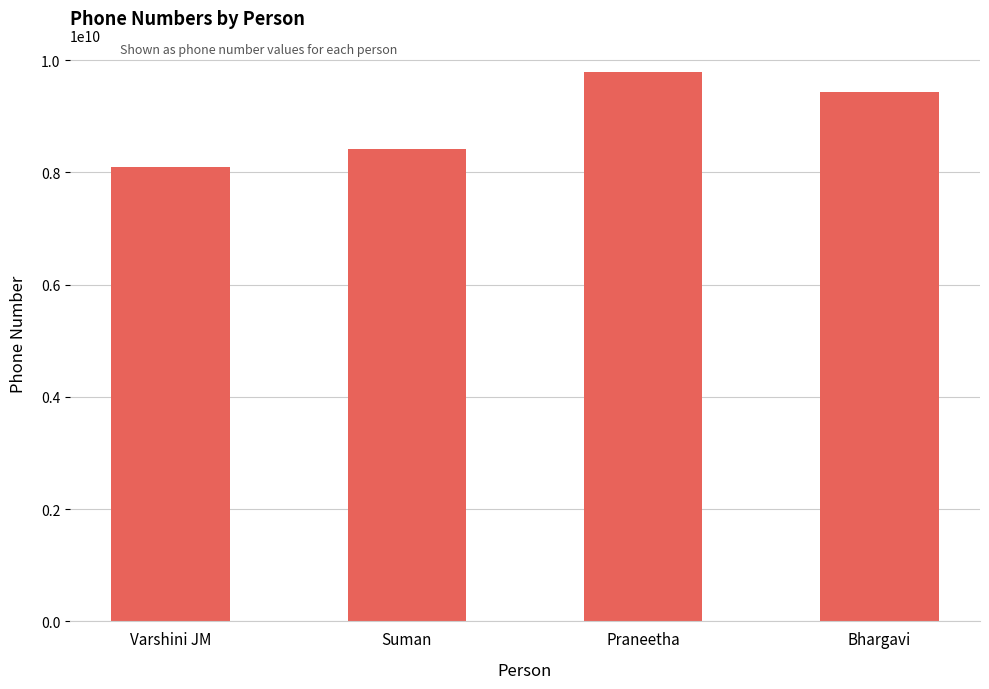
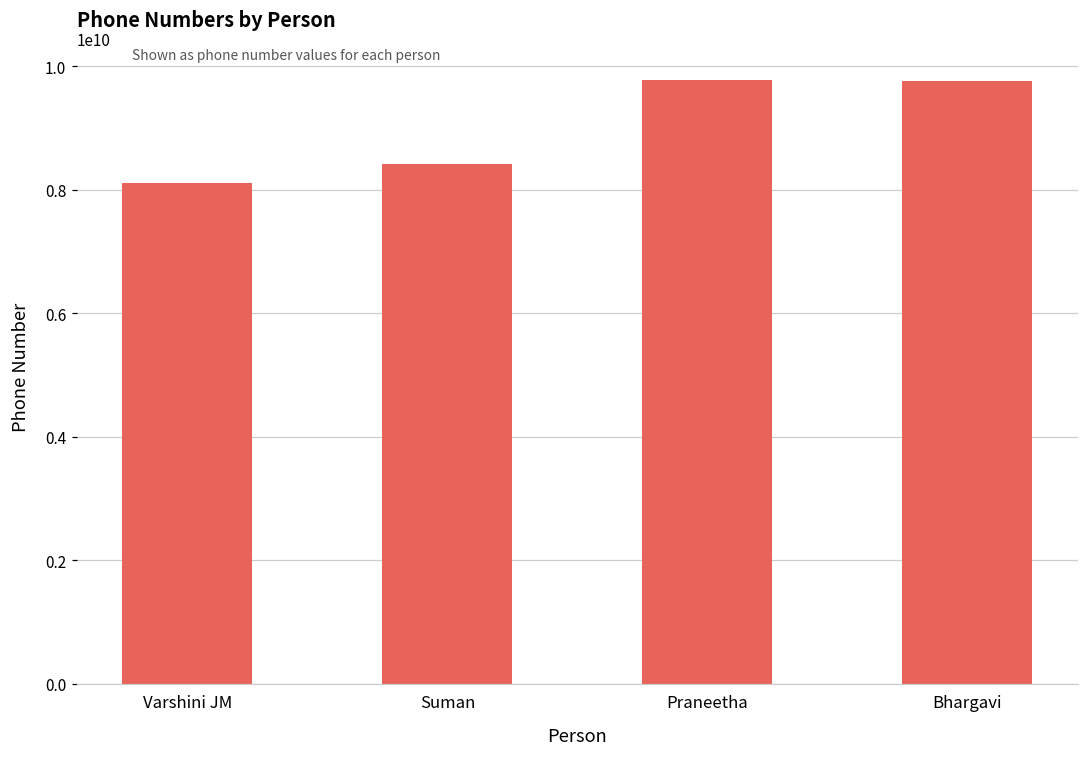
  {
    "Varshini JM": 8100000000,
    "Suman": 8400000000,
    "Praneetha": 9800000000,
-   "Bhargavi": 9400000000
+   "Bhargavi": 9800000000
  }
